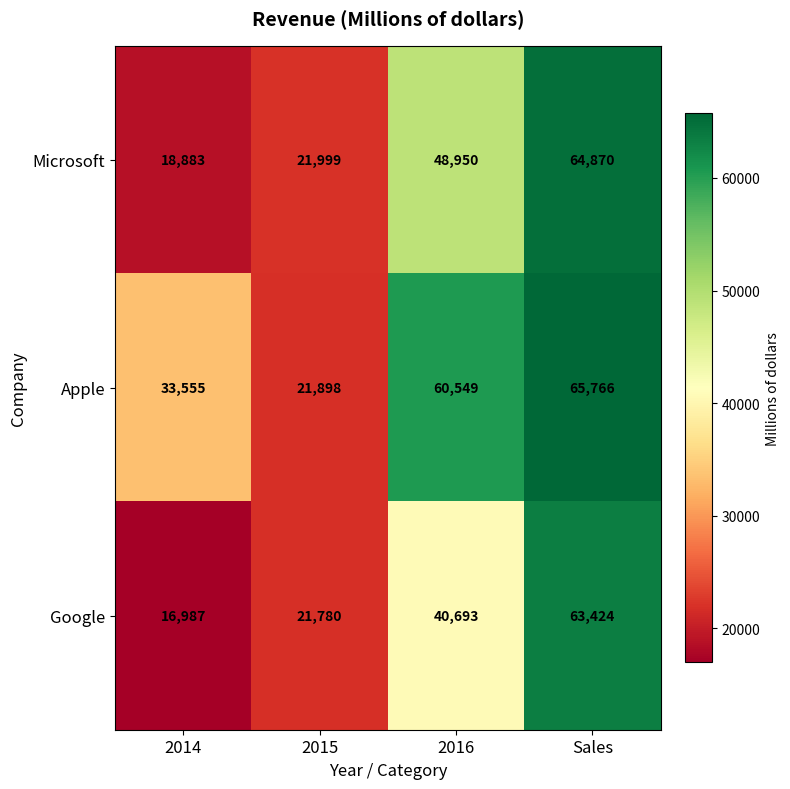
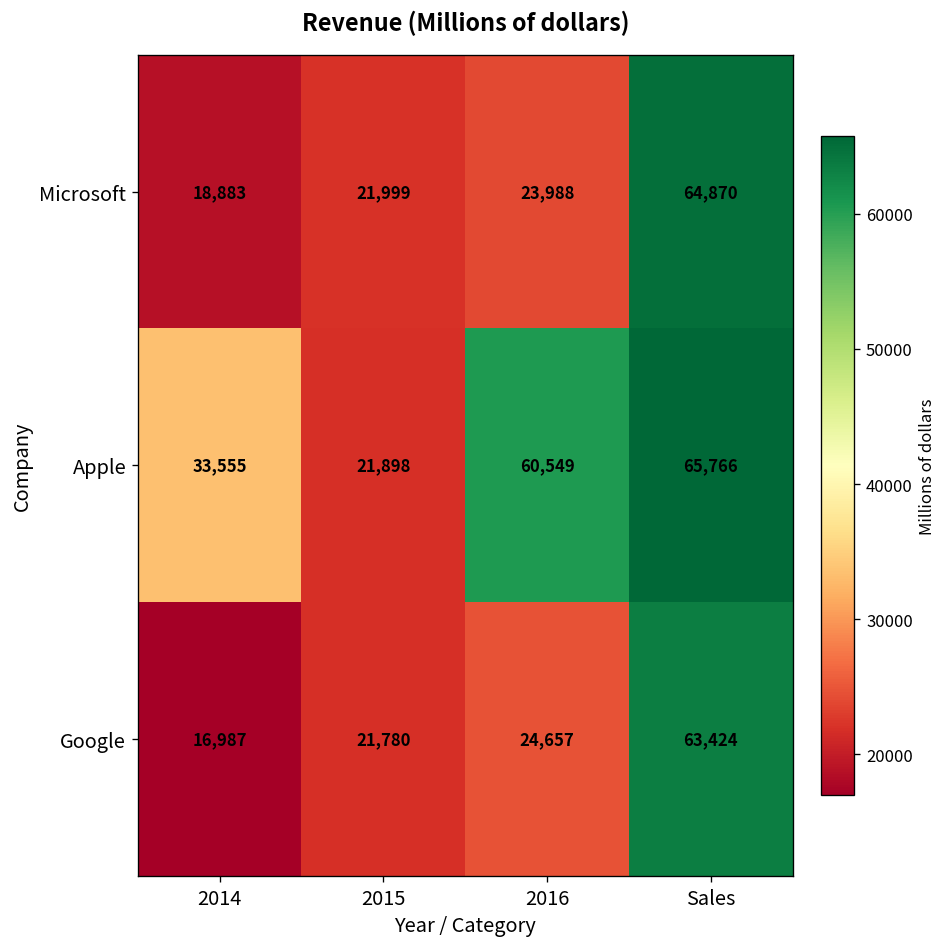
  {
    "Microsoft": {
      "2014": "18,883",
      "2015": "21,999",
-     "2016": "48,950",
+     "2016": "23,988",
      "Sales": "64,870"
    },
    "Apple": {
      "2014": "33,555",
      "2015": "21,898",
      "2016": "60,549",
      "Sales": "65,766"
    },
    "Google": {
      "2014": "16,987",
      "2015": "21,780",
-     "2016": "40,693",
+     "2016": "24,657",
      "Sales": "63,424"
    }
  }
